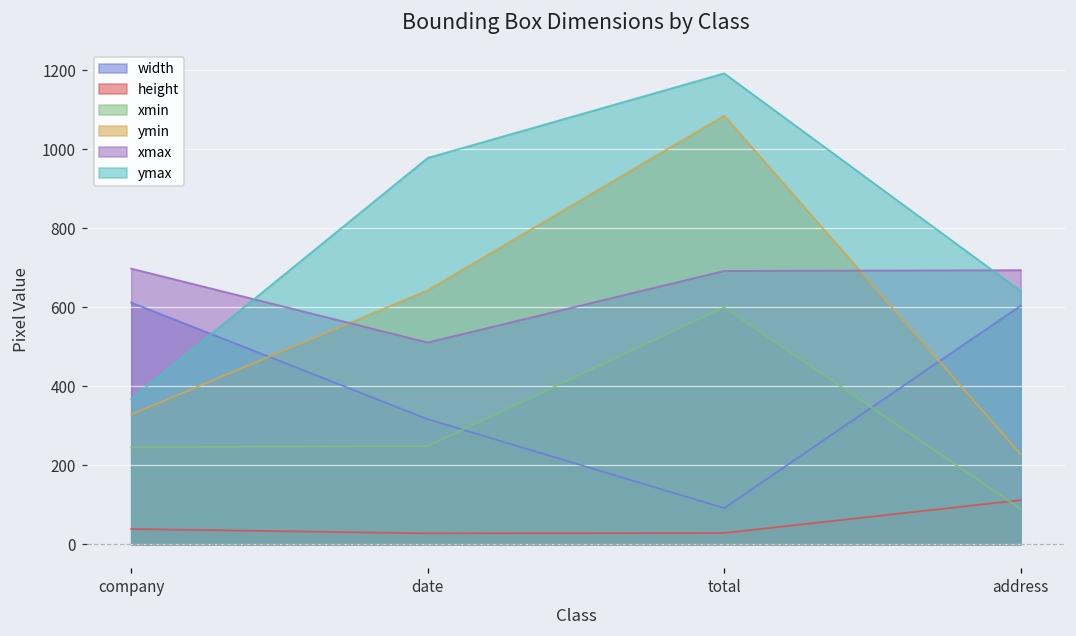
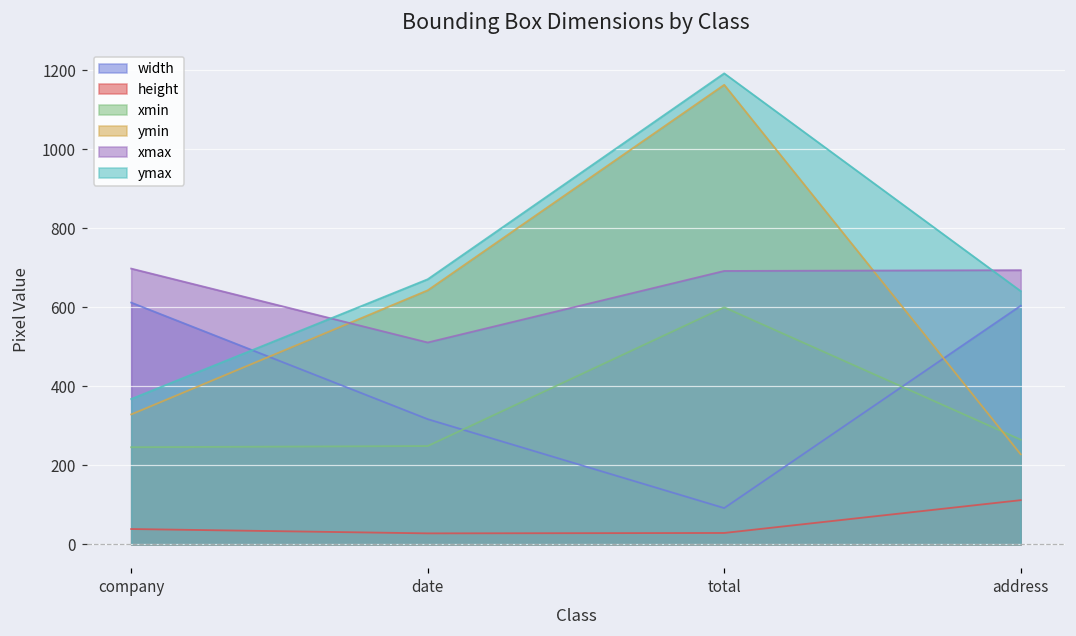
  {
    "height": {
      "company": 40,
      "date": 30,
      "total": 30,
      "address": 110
    },
    "xmin": {
      "company": 250,
      "date": 250,
      "total": 600,
-     "address": 90
+     "address": 270
    },
    "ymin": {
      "company": 330,
      "date": 640,
-     "total": 1090,
+     "total": 1160,
      "address": 230
    },
    "ymax": {
      "company": 370,
-     "date": 980,
+     "date": 670,
      "total": 1190,
      "address": 640
    }
  }
